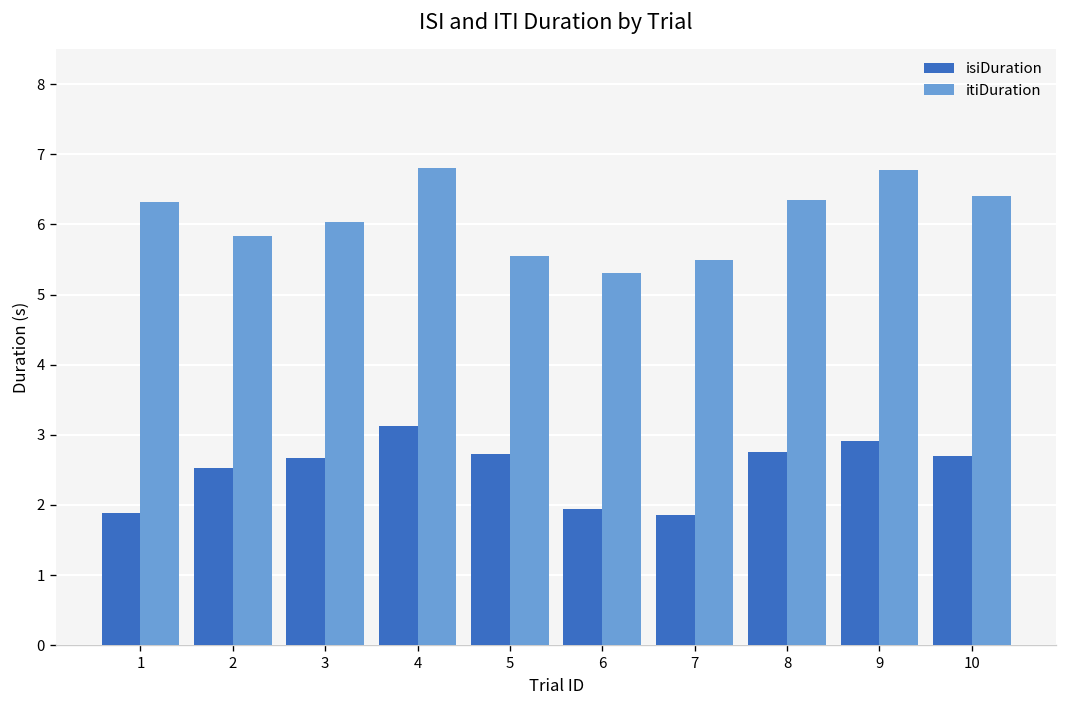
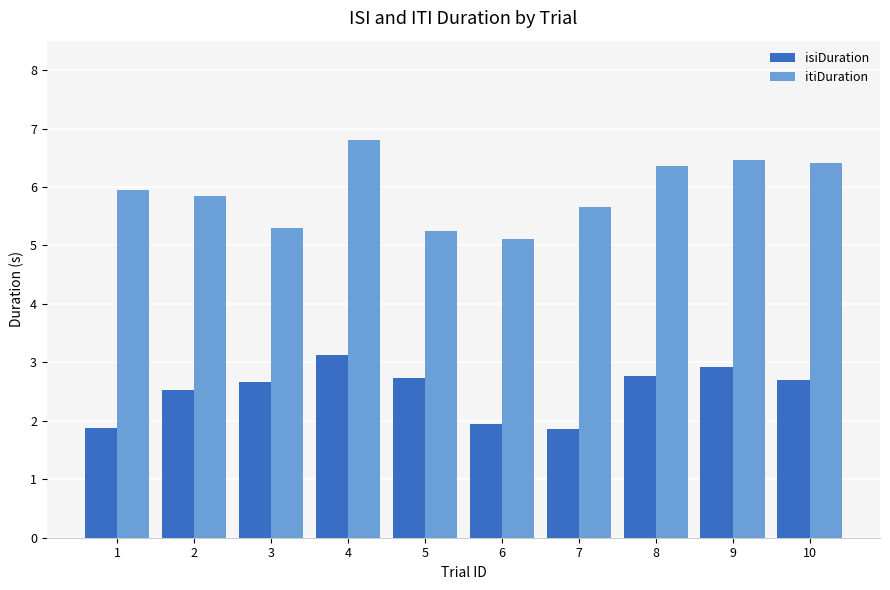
  {
    "isiDuration": {
      "1": 1.9,
      "2": 2.5,
      "3": 2.7,
      "4": 3.1,
      "5": 2.7,
      "6": 1.9,
      "7": 1.9,
      "8": 2.8,
      "9": 2.9,
      "10": 2.7
    },
    "itiDuration": {
-     "1": 6.3,
+     "1": 6.0,
      "2": 5.8,
-     "3": 6.0,
+     "3": 5.3,
      "4": 6.8,
-     "5": 5.5,
-     "6": 5.3,
-     "7": 5.5,
+     "5": 5.3,
+     "6": 5.1,
+     "7": 5.7,
      "8": 6.4,
-     "9": 6.8,
+     "9": 6.5,
      "10": 6.4
    }
  }
